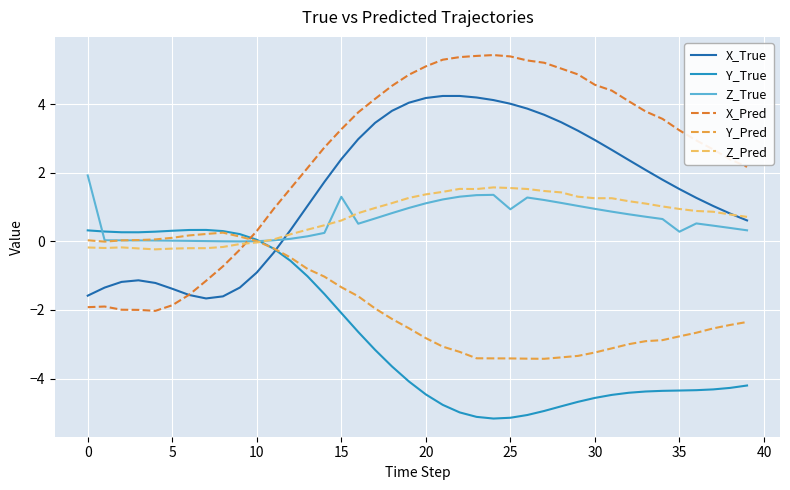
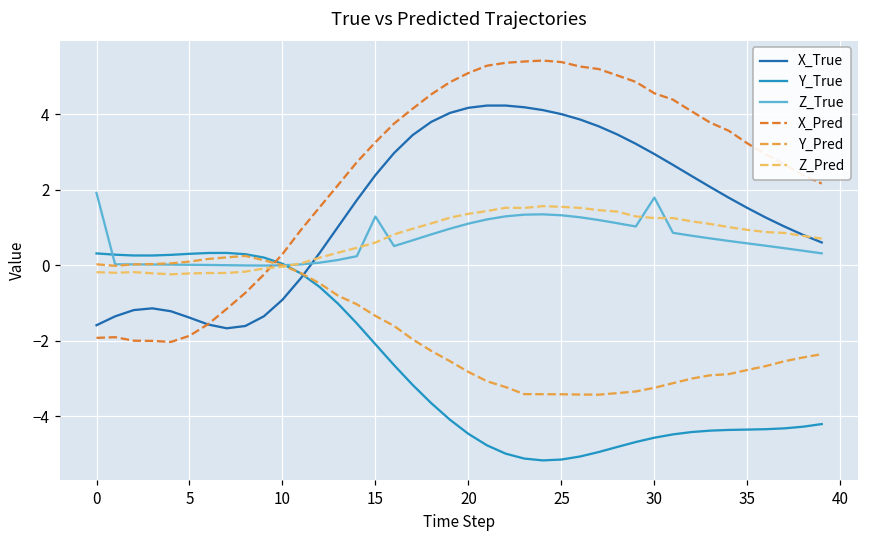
  {
    "Z_True": {
      "0": 1.9,
      "5": 0.0,
      "15": 1.3,
      "20": 1.1,
-     "25": 0.9,
-     "30": 0.9,
-     "35": 0.3
+     "25": 1.3,
+     "30": 1.8,
+     "35": 0.6
    }
  }
